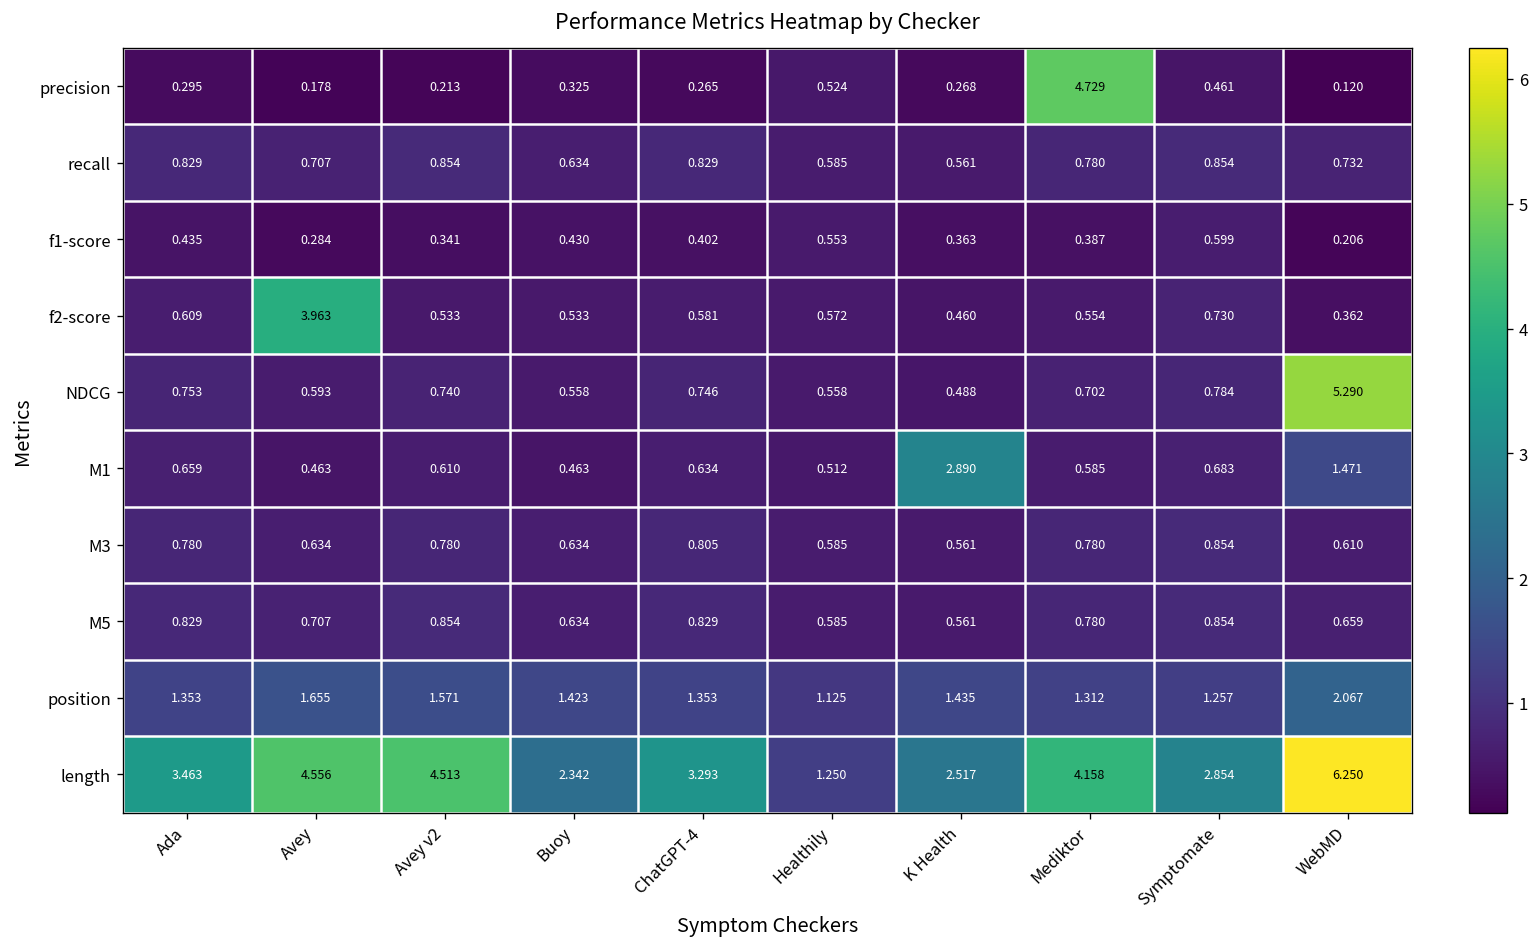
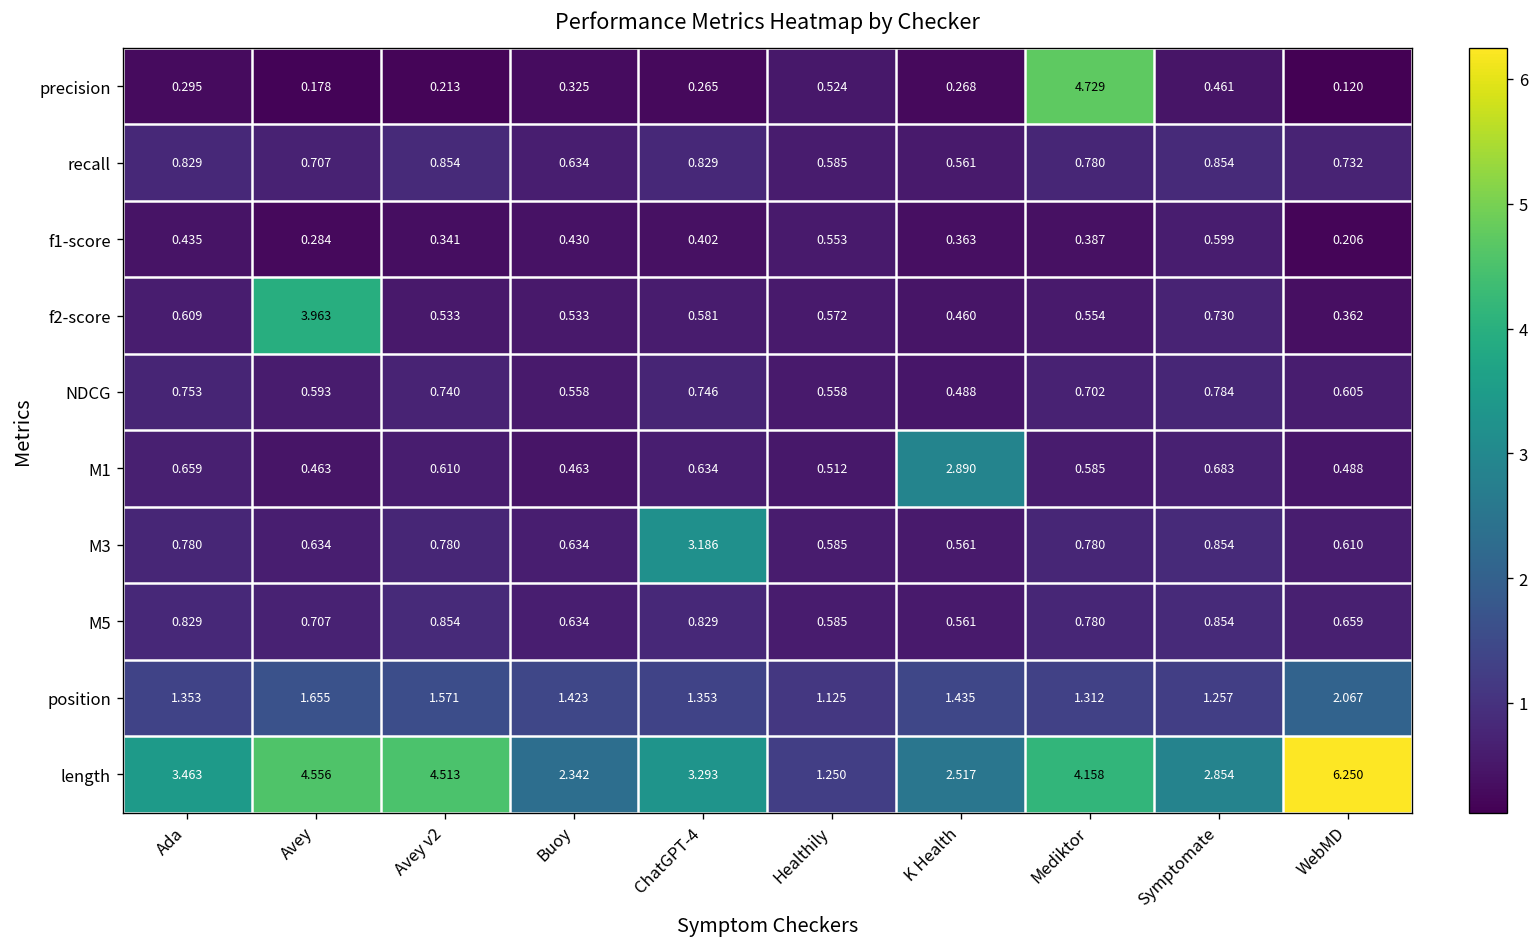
  {
    "precision": {
      "Ada": 0.295,
      "Avey": 0.178,
      "Avey v2": 0.213,
      "Buoy": 0.325,
      "ChatGPT-4": 0.265,
      "Healthily": 0.524,
      "K Health": 0.268,
      "Mediktor": 4.729,
      "Symptomate": 0.461,
      "WebMD": 0.120
    },
    "recall": {
      "Ada": 0.829,
      "Avey": 0.707,
      "Avey v2": 0.854,
      "Buoy": 0.634,
      "ChatGPT-4": 0.829,
      "Healthily": 0.585,
      "K Health": 0.561,
      "Mediktor": 0.780,
      "Symptomate": 0.854,
      "WebMD": 0.732
    },
    "f1-score": {
      "Ada": 0.435,
      "Avey": 0.284,
      "Avey v2": 0.341,
      "Buoy": 0.430,
      "ChatGPT-4": 0.402,
      "Healthily": 0.553,
      "K Health": 0.363,
      "Mediktor": 0.387,
      "Symptomate": 0.599,
      "WebMD": 0.206
    },
    "f2-score": {
      "Ada": 0.609,
      "Avey": 3.963,
      "Avey v2": 0.533,
      "Buoy": 0.533,
      "ChatGPT-4": 0.581,
      "Healthily": 0.572,
      "K Health": 0.460,
      "Mediktor": 0.554,
      "Symptomate": 0.730,
      "WebMD": 0.362
    },
    "NDCG": {
      "Ada": 0.753,
      "Avey": 0.593,
      "Avey v2": 0.740,
      "Buoy": 0.558,
      "ChatGPT-4": 0.746,
      "Healthily": 0.558,
      "K Health": 0.488,
      "Mediktor": 0.702,
      "Symptomate": 0.784,
-     "WebMD": 5.290
+     "WebMD": 0.605
    },
    "M1": {
      "Ada": 0.659,
      "Avey": 0.463,
      "Avey v2": 0.610,
      "Buoy": 0.463,
      "ChatGPT-4": 0.634,
      "Healthily": 0.512,
      "K Health": 2.890,
      "Mediktor": 0.585,
      "Symptomate": 0.683,
-     "WebMD": 1.471
+     "WebMD": 0.488
    },
    "M3": {
      "Ada": 0.780,
      "Avey": 0.634,
      "Avey v2": 0.780,
      "Buoy": 0.634,
-     "ChatGPT-4": 0.805,
+     "ChatGPT-4": 3.186,
      "Healthily": 0.585,
      "K Health": 0.561,
      "Mediktor": 0.780,
      "Symptomate": 0.854,
      "WebMD": 0.610
    },
    "M5": {
      "Ada": 0.829,
      "Avey": 0.707,
      "Avey v2": 0.854,
      "Buoy": 0.634,
      "ChatGPT-4": 0.829,
      "Healthily": 0.585,
      "K Health": 0.561,
      "Mediktor": 0.780,
      "Symptomate": 0.854,
      "WebMD": 0.659
    },
    "position": {
      "Ada": 1.353,
      "Avey": 1.655,
      "Avey v2": 1.571,
      "Buoy": 1.423,
      "ChatGPT-4": 1.353,
      "Healthily": 1.125,
      "K Health": 1.435,
      "Mediktor": 1.312,
      "Symptomate": 1.257,
      "WebMD": 2.067
    },
    "length": {
      "Ada": 3.463,
      "Avey": 4.556,
      "Avey v2": 4.513,
      "Buoy": 2.342,
      "ChatGPT-4": 3.293,
      "Healthily": 1.250,
      "K Health": 2.517,
      "Mediktor": 4.158,
      "Symptomate": 2.854,
      "WebMD": 6.250
    }
  }
